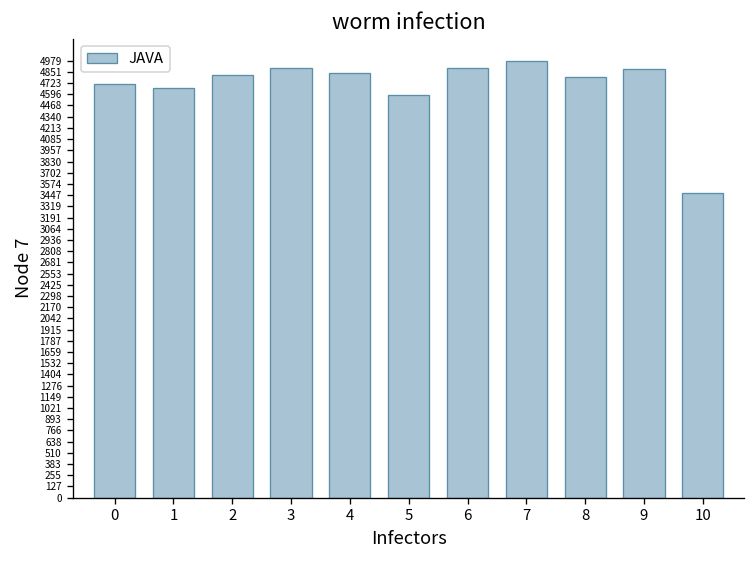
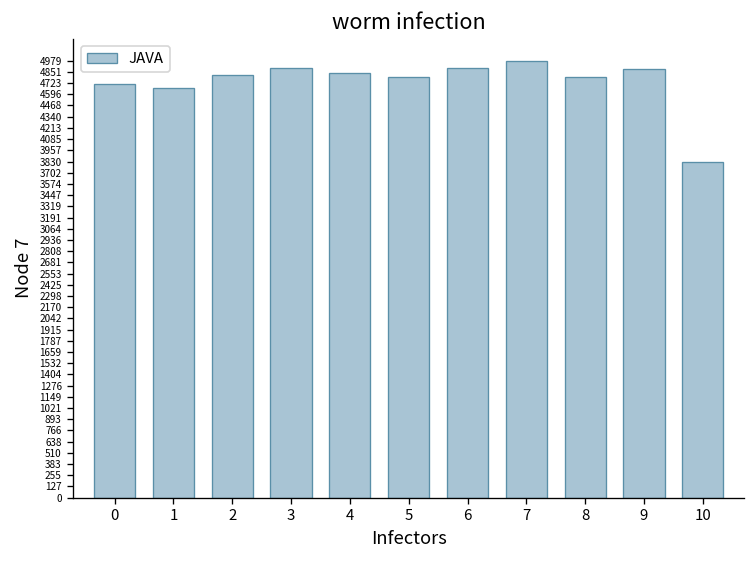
  {
    "0": 4700,
    "1": 4700,
    "2": 4800,
    "3": 4900,
    "4": 4800,
-   "5": 4600,
+   "5": 4800,
    "6": 4900,
    "7": 5000,
    "8": 4800,
    "9": 4900,
-   "10": 3500
+   "10": 3800
  }
